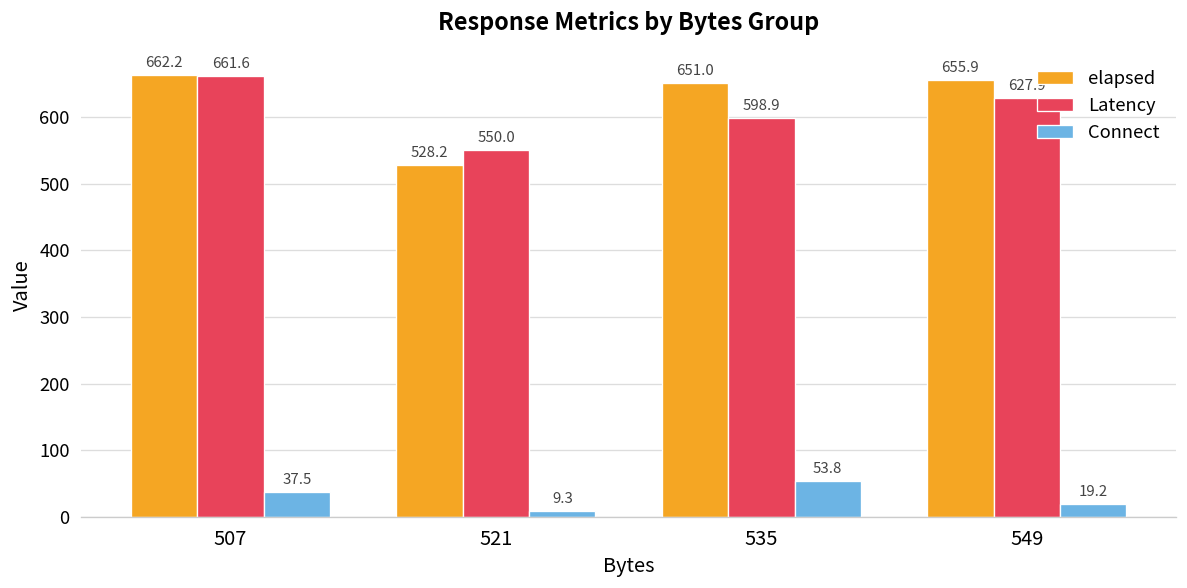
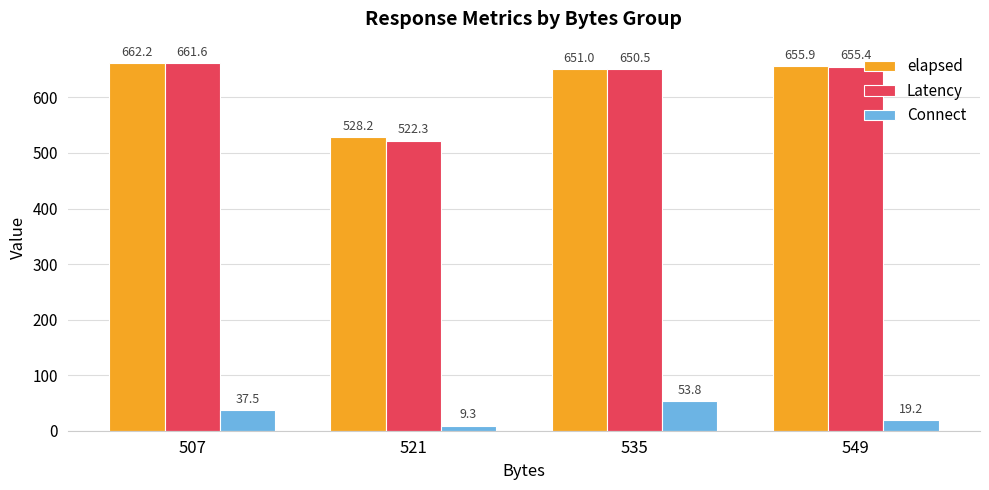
  {
    "elapsed": {
      "507": 662.2,
      "521": 528.2,
      "535": 651.0,
      "549": 655.9
    },
    "Latency": {
      "507": 661.6,
-     "521": 550.0,
-     "535": 598.9,
-     "549": 627.9
+     "521": 522.3,
+     "535": 650.5,
+     "549": 655.4
    },
    "Connect": {
      "507": 37.5,
      "521": 9.3,
      "535": 53.8,
      "549": 19.2
    }
  }
